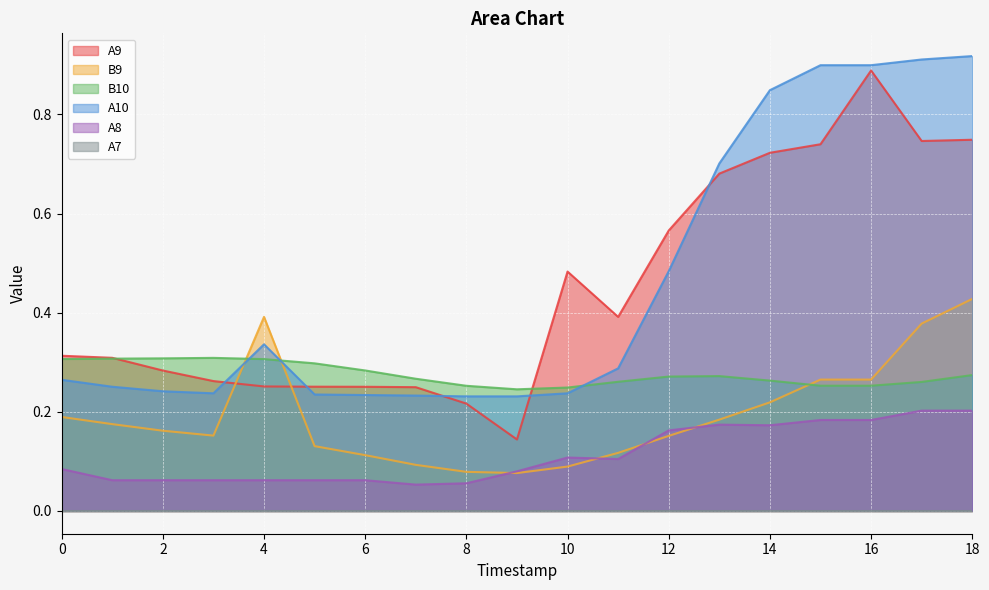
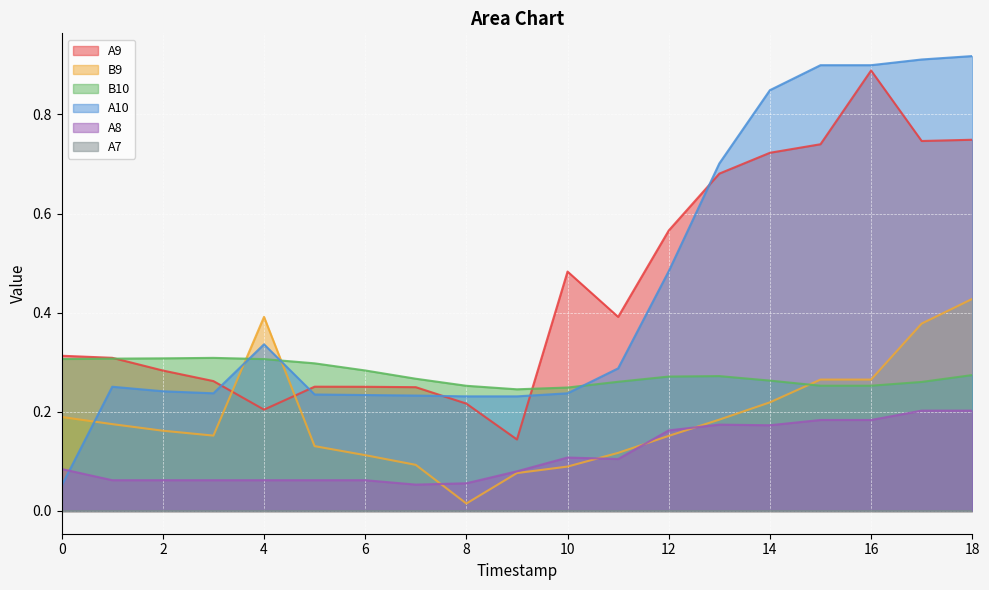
  {
    "A9": {
      "0": 0.31,
      "2": 0.28,
-     "4": 0.25,
+     "4": 0.20,
      "6": 0.25,
      "8": 0.22,
      "10": 0.48,
      "12": 0.57,
      "14": 0.72,
      "16": 0.89,
      "18": 0.75
    },
    "B9": {
      "0": 0.19,
      "2": 0.16,
      "4": 0.39,
      "6": 0.11,
-     "8": 0.08,
+     "8": 0.02,
      "10": 0.09,
      "12": 0.15,
      "14": 0.22,
      "16": 0.27,
      "18": 0.43
    },
    "A10": {
-     "0": 0.26,
+     "0": 0.05,
      "2": 0.24,
      "4": 0.34,
      "6": 0.23,
      "8": 0.23,
      "10": 0.24,
      "12": 0.48,
      "14": 0.85,
      "16": 0.90,
      "18": 0.92
    }
  }
